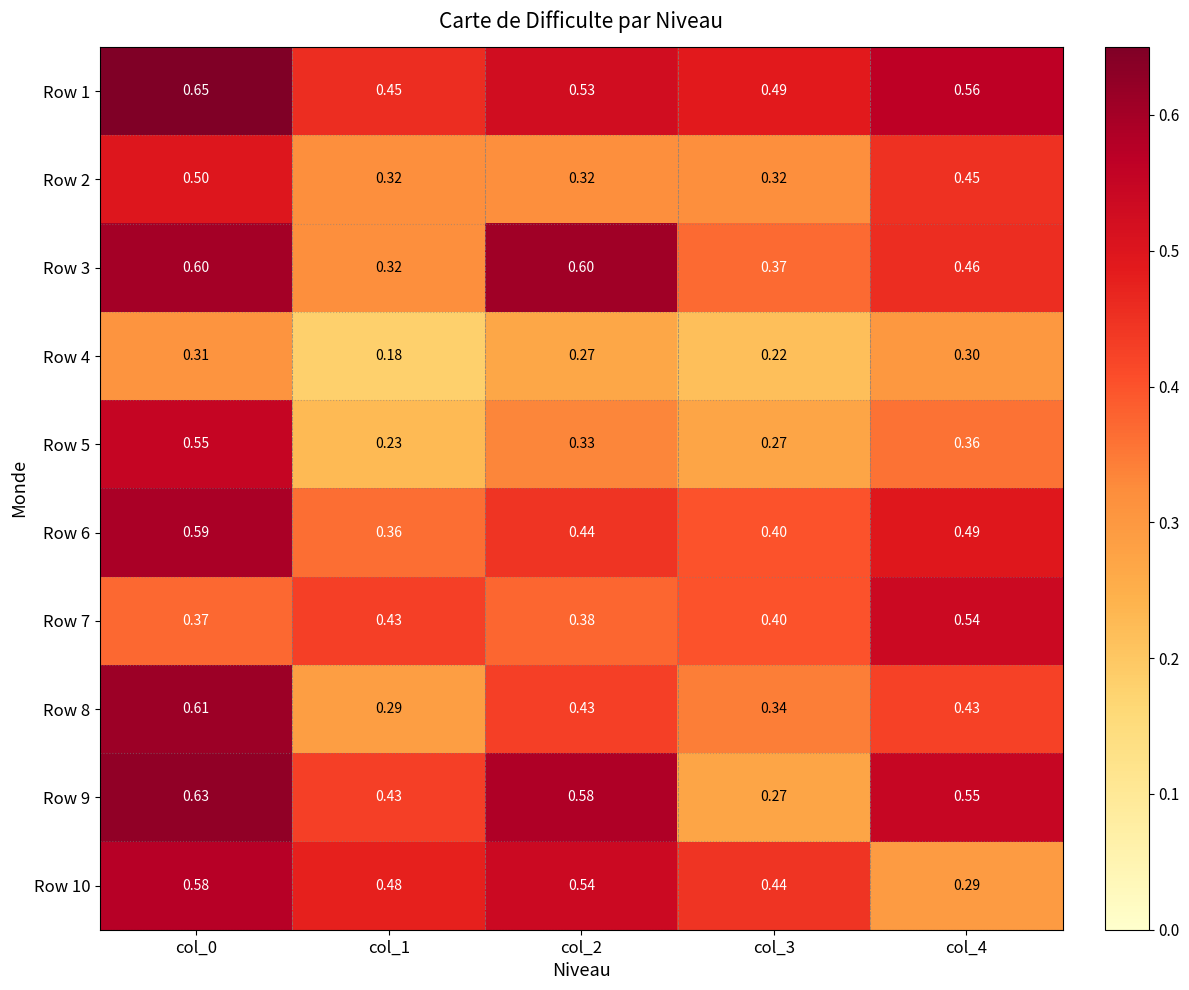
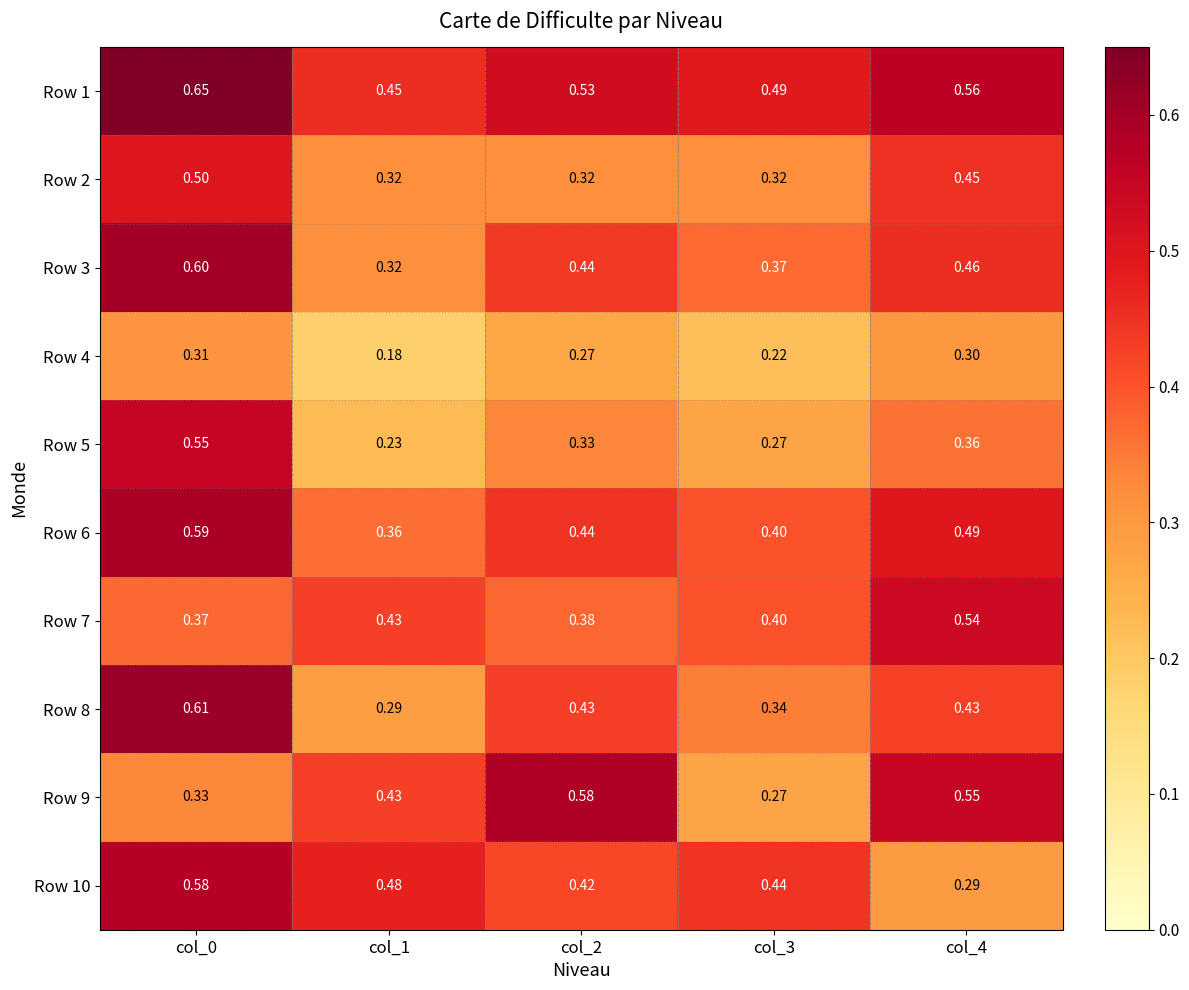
  {
    "Row 1": {
      "col_0": 0.65,
      "col_1": 0.45,
      "col_2": 0.53,
      "col_3": 0.49,
      "col_4": 0.56
    },
    "Row 2": {
      "col_0": 0.50,
      "col_1": 0.32,
      "col_2": 0.32,
      "col_3": 0.32,
      "col_4": 0.45
    },
    "Row 3": {
      "col_0": 0.60,
      "col_1": 0.32,
-     "col_2": 0.60,
+     "col_2": 0.44,
      "col_3": 0.37,
      "col_4": 0.46
    },
    "Row 4": {
      "col_0": 0.31,
      "col_1": 0.18,
      "col_2": 0.27,
      "col_3": 0.22,
      "col_4": 0.30
    },
    "Row 5": {
      "col_0": 0.55,
      "col_1": 0.23,
      "col_2": 0.33,
      "col_3": 0.27,
      "col_4": 0.36
    },
    "Row 6": {
      "col_0": 0.59,
      "col_1": 0.36,
      "col_2": 0.44,
      "col_3": 0.40,
      "col_4": 0.49
    },
    "Row 7": {
      "col_0": 0.37,
      "col_1": 0.43,
      "col_2": 0.38,
      "col_3": 0.40,
      "col_4": 0.54
    },
    "Row 8": {
      "col_0": 0.61,
      "col_1": 0.29,
      "col_2": 0.43,
      "col_3": 0.34,
      "col_4": 0.43
    },
    "Row 9": {
-     "col_0": 0.63,
+     "col_0": 0.33,
      "col_1": 0.43,
      "col_2": 0.58,
      "col_3": 0.27,
      "col_4": 0.55
    },
    "Row 10": {
      "col_0": 0.58,
      "col_1": 0.48,
-     "col_2": 0.54,
+     "col_2": 0.42,
      "col_3": 0.44,
      "col_4": 0.29
    }
  }
